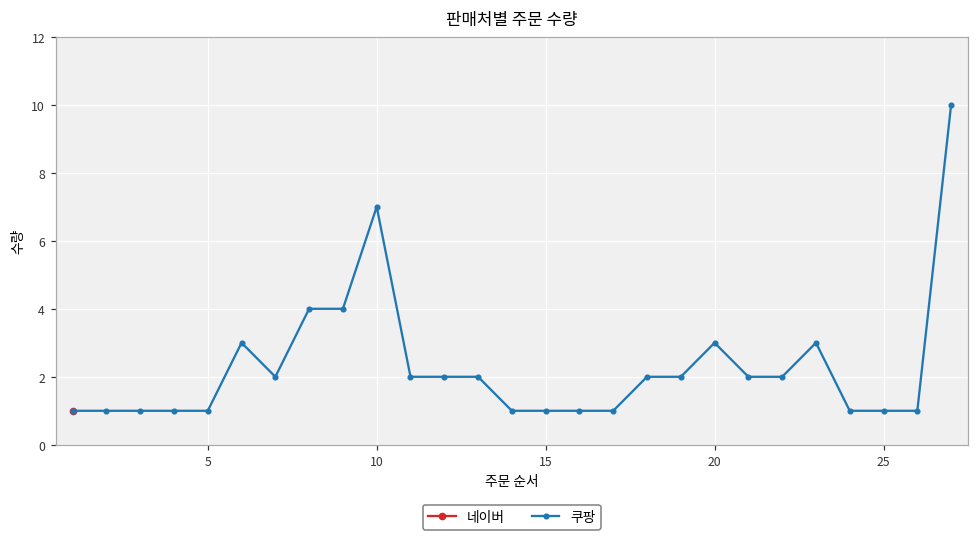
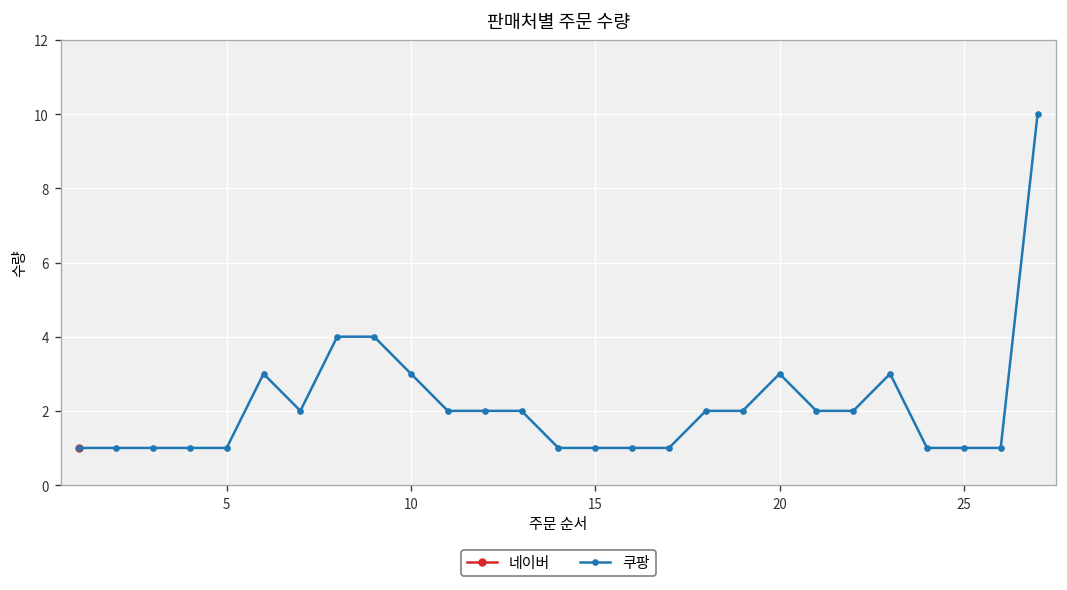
  {
    "쿠팡": {
      "5": 1,
-     "10": 7,
+     "10": 3,
      "15": 1,
      "20": 3,
      "25": 1
    }
  }
